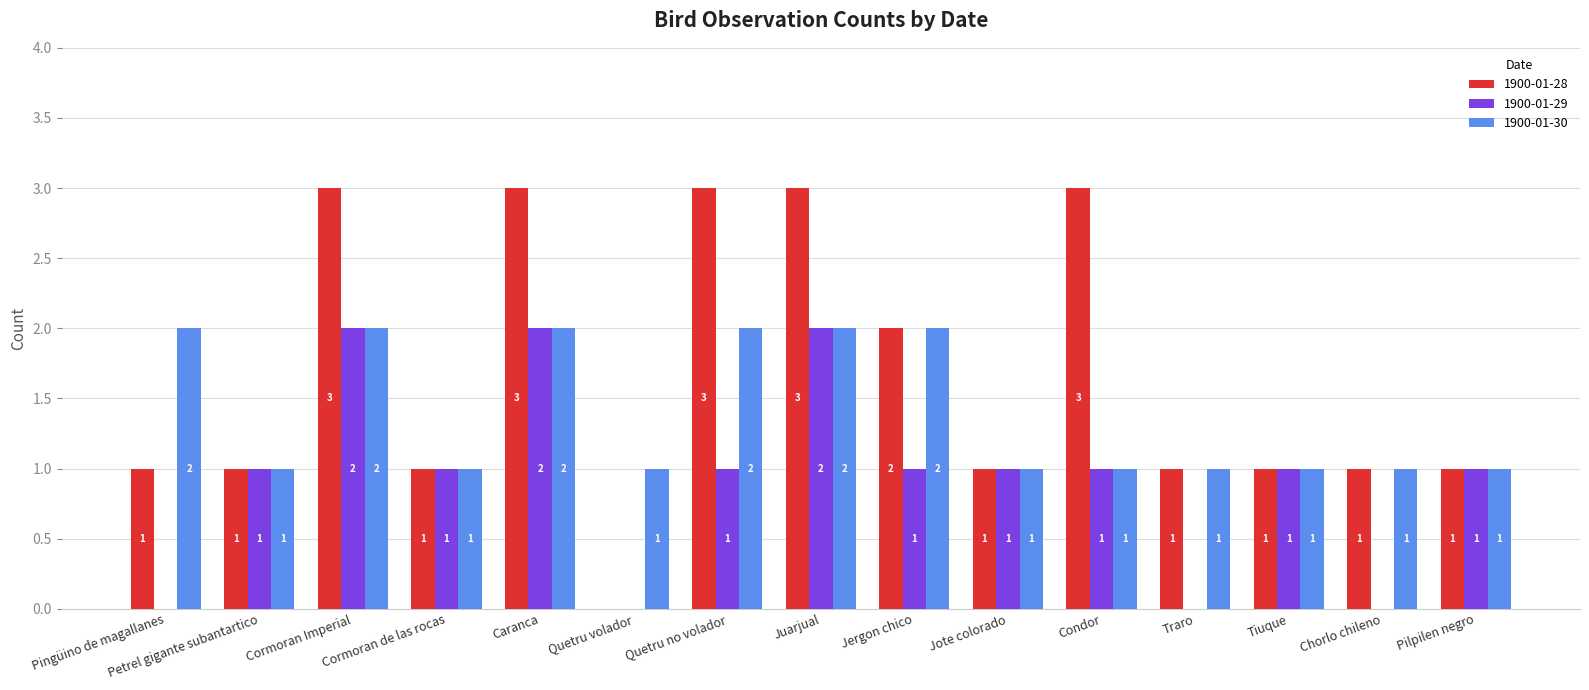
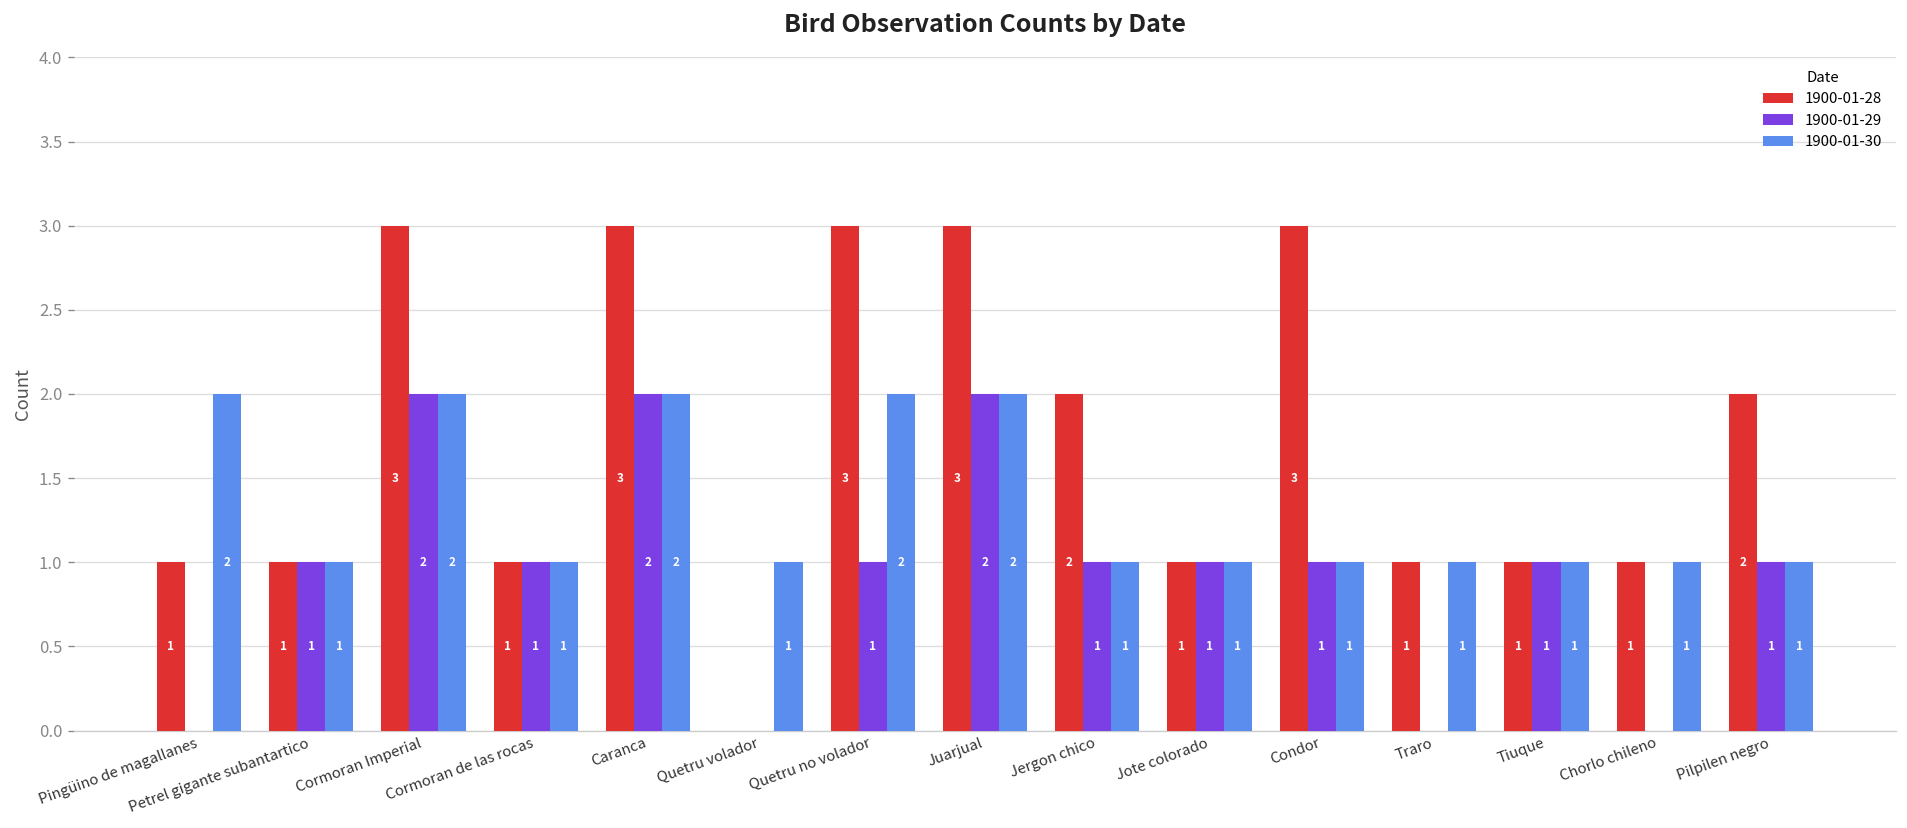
  {
    "1900-01-28": {
      "Quetru volador": 0,
-     "Pilpilen negro": 1
+     "Pilpilen negro": 2
    },
    "1900-01-29": {
      "Pingüino de magallanes": 0,
      "Quetru volador": 0,
      "Traro": 0,
      "Chorlo chileno": 0
    },
    "1900-01-30": {
-     "Jergon chico": 2
+     "Jergon chico": 1
    }
  }
